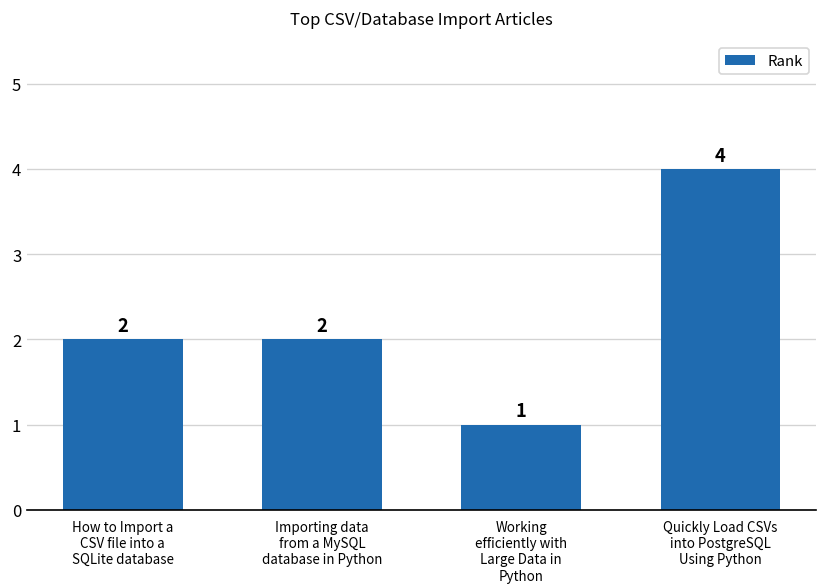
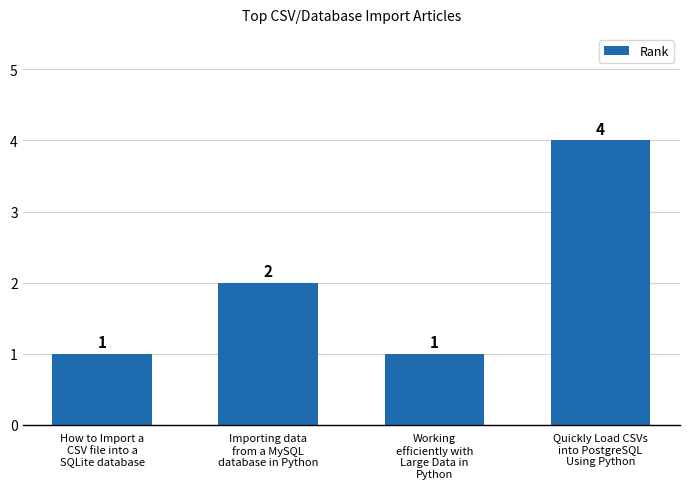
  {
-   "How to Import a CSV file into a SQLite database": 2,
+   "How to Import a CSV file into a SQLite database": 1,
    "Importing data from a MySQL database in Python": 2,
    "Working efficiently with Large Data in Python": 1,
    "Quickly Load CSVs into PostgreSQL Using Python": 4
  }
